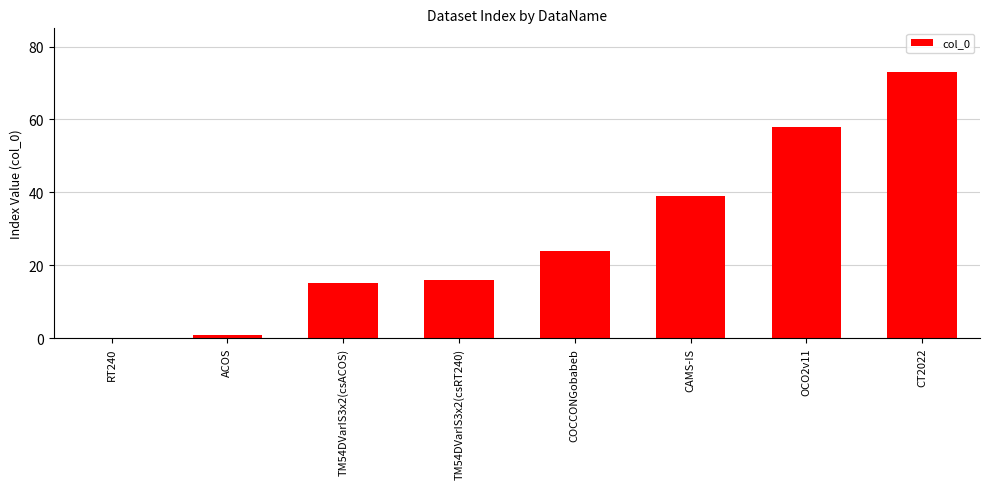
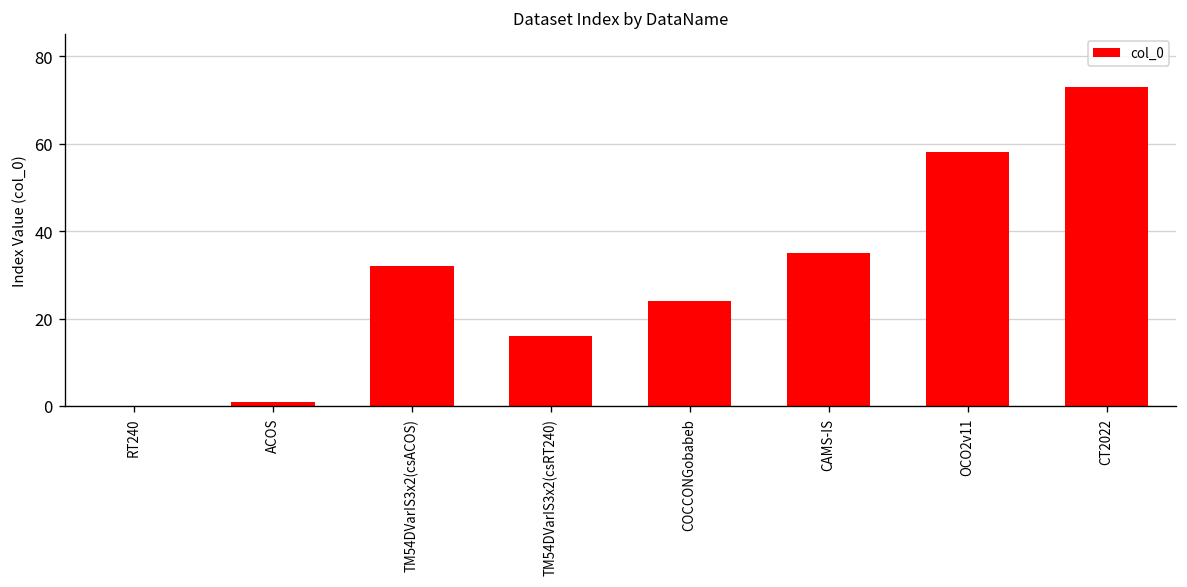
  {
    "RT240": 0,
    "ACOS": 1,
-   "TM54DVarIS3x2(csACOS)": 15,
+   "TM54DVarIS3x2(csACOS)": 32,
    "TM54DVarIS3x2(csRT240)": 16,
    "COCCONGobabeb": 24,
-   "CAMS-IS": 39,
+   "CAMS-IS": 35,
    "OCO2v11": 58,
    "CT2022": 73
  }
